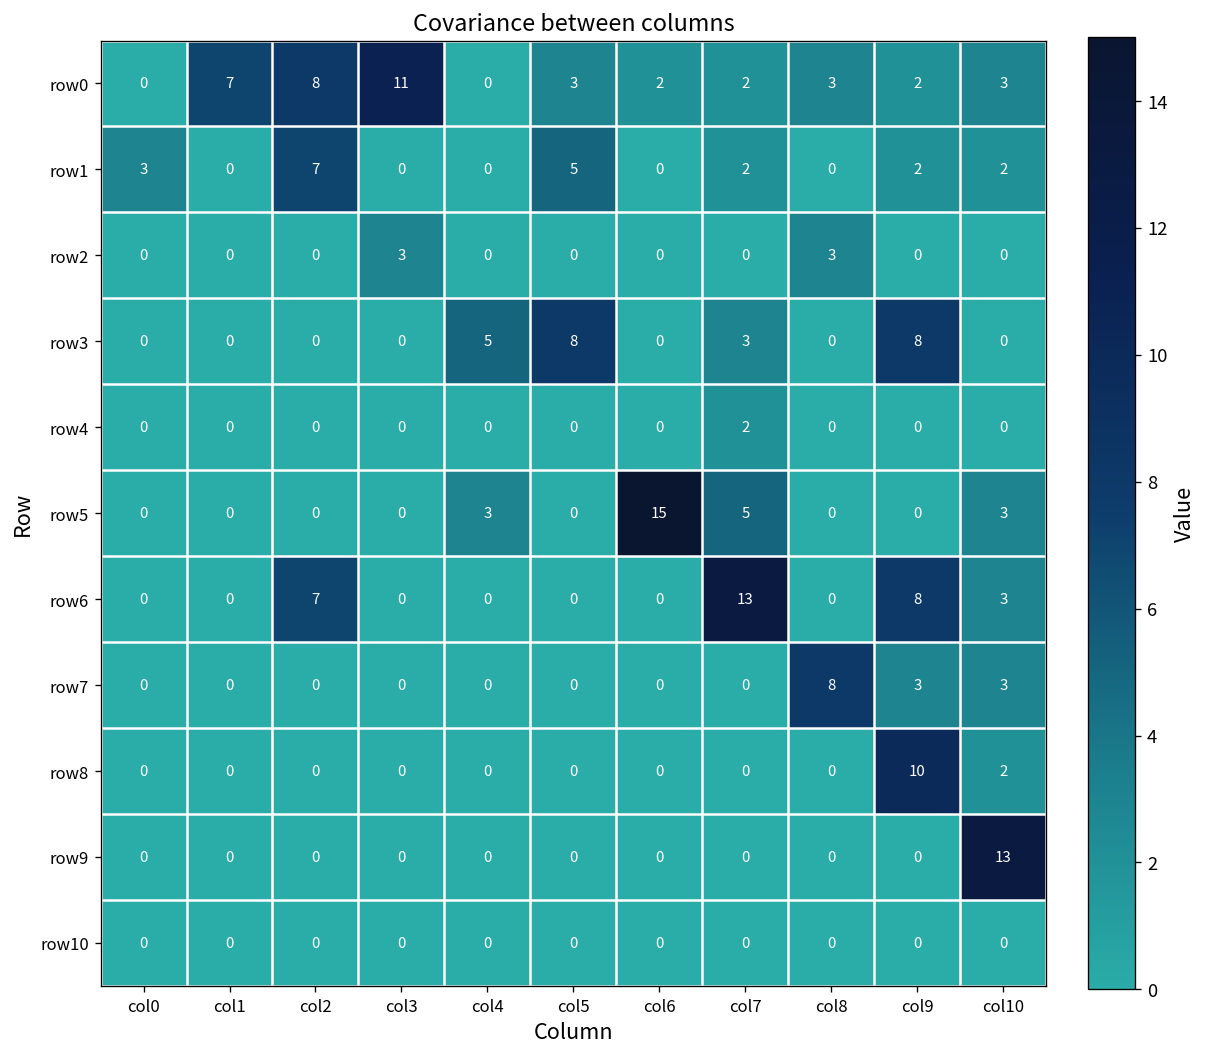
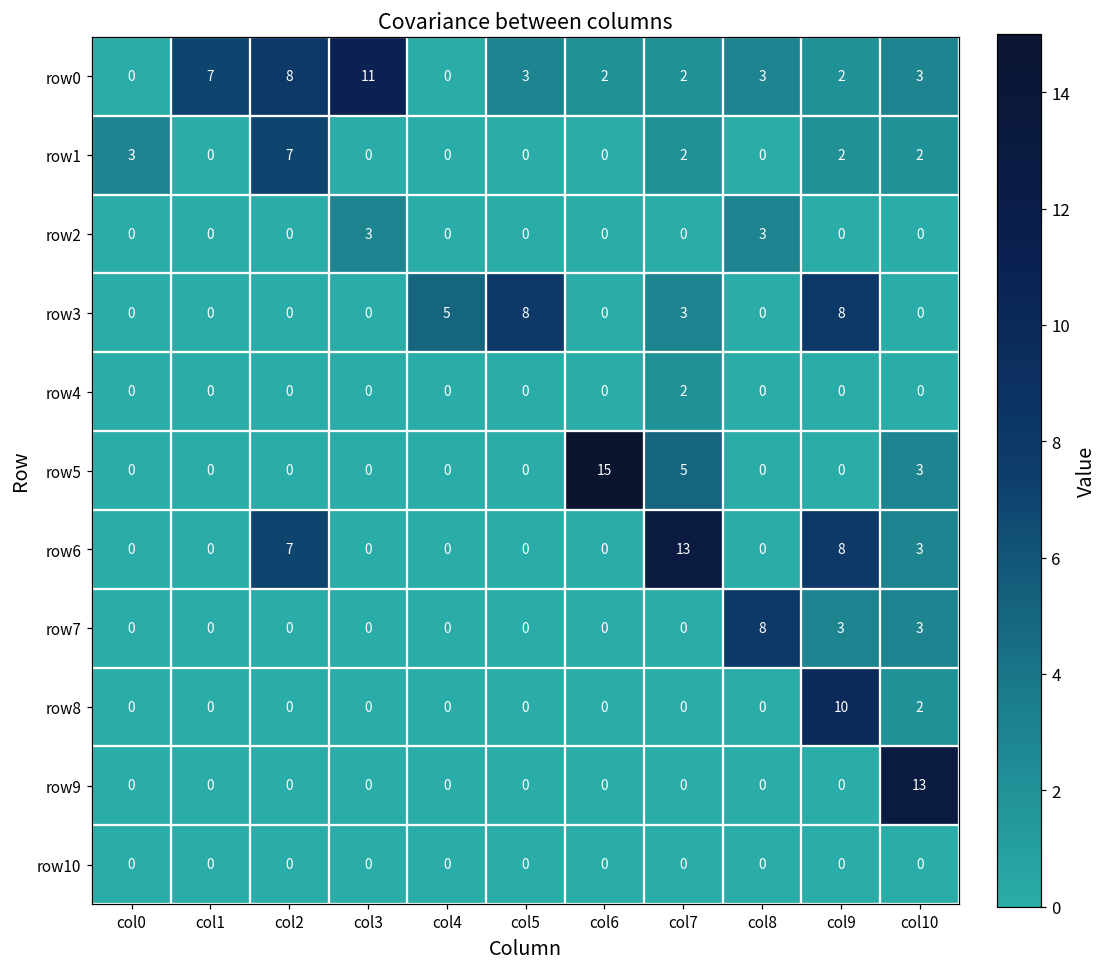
  {
    "row0": {
      "col0": 0,
      "col1": 7,
      "col2": 8,
      "col3": 11,
      "col4": 0,
      "col5": 3,
      "col6": 2,
      "col7": 2,
      "col8": 3,
      "col9": 2,
      "col10": 3
    },
    "row1": {
      "col0": 3,
      "col1": 0,
      "col2": 7,
      "col3": 0,
      "col4": 0,
-     "col5": 5,
+     "col5": 0,
      "col6": 0,
      "col7": 2,
      "col8": 0,
      "col9": 2,
      "col10": 2
    },
    "row2": {
      "col0": 0,
      "col1": 0,
      "col2": 0,
      "col3": 3,
      "col4": 0,
      "col5": 0,
      "col6": 0,
      "col7": 0,
      "col8": 3,
      "col9": 0,
      "col10": 0
    },
    "row3": {
      "col0": 0,
      "col1": 0,
      "col2": 0,
      "col3": 0,
      "col4": 5,
      "col5": 8,
      "col6": 0,
      "col7": 3,
      "col8": 0,
      "col9": 8,
      "col10": 0
    },
    "row4": {
      "col0": 0,
      "col1": 0,
      "col2": 0,
      "col3": 0,
      "col4": 0,
      "col5": 0,
      "col6": 0,
      "col7": 2,
      "col8": 0,
      "col9": 0,
      "col10": 0
    },
    "row5": {
      "col0": 0,
      "col1": 0,
      "col2": 0,
      "col3": 0,
-     "col4": 3,
+     "col4": 0,
      "col5": 0,
      "col6": 15,
      "col7": 5,
      "col8": 0,
      "col9": 0,
      "col10": 3
    },
    "row6": {
      "col0": 0,
      "col1": 0,
      "col2": 7,
      "col3": 0,
      "col4": 0,
      "col5": 0,
      "col6": 0,
      "col7": 13,
      "col8": 0,
      "col9": 8,
      "col10": 3
    },
    "row7": {
      "col0": 0,
      "col1": 0,
      "col2": 0,
      "col3": 0,
      "col4": 0,
      "col5": 0,
      "col6": 0,
      "col7": 0,
      "col8": 8,
      "col9": 3,
      "col10": 3
    },
    "row8": {
      "col0": 0,
      "col1": 0,
      "col2": 0,
      "col3": 0,
      "col4": 0,
      "col5": 0,
      "col6": 0,
      "col7": 0,
      "col8": 0,
      "col9": 10,
      "col10": 2
    },
    "row9": {
      "col0": 0,
      "col1": 0,
      "col2": 0,
      "col3": 0,
      "col4": 0,
      "col5": 0,
      "col6": 0,
      "col7": 0,
      "col8": 0,
      "col9": 0,
      "col10": 13
    },
    "row10": {
      "col0": 0,
      "col1": 0,
      "col2": 0,
      "col3": 0,
      "col4": 0,
      "col5": 0,
      "col6": 0,
      "col7": 0,
      "col8": 0,
      "col9": 0,
      "col10": 0
    }
  }
